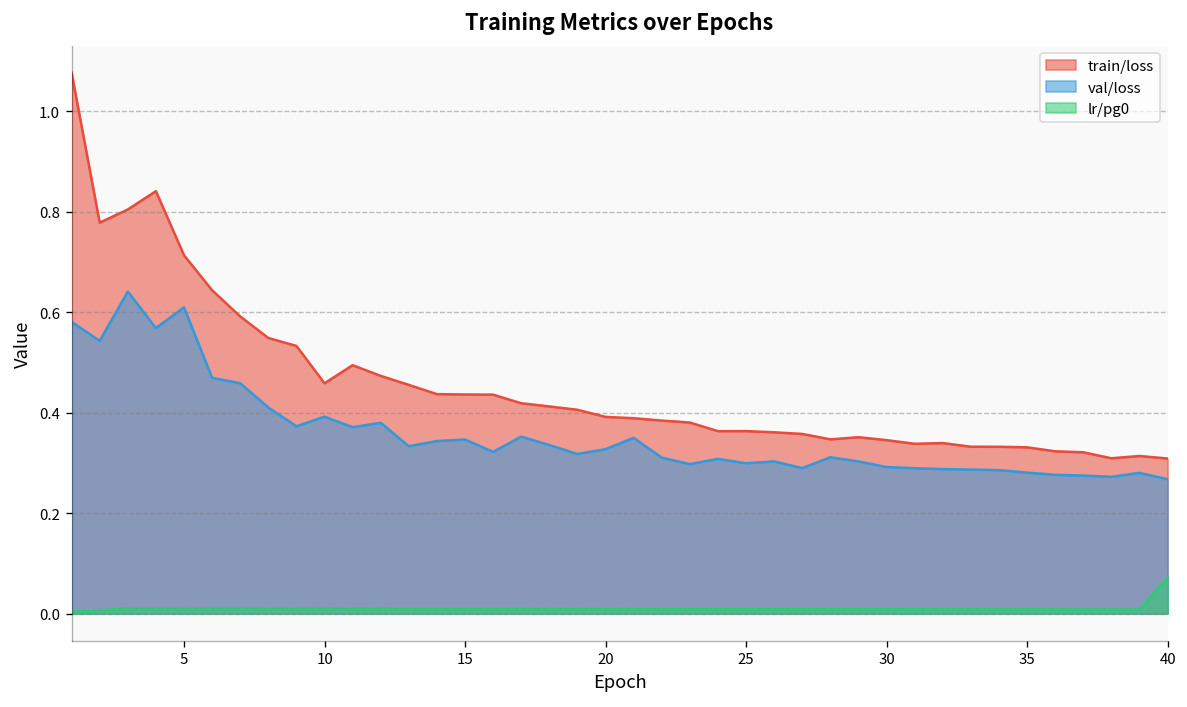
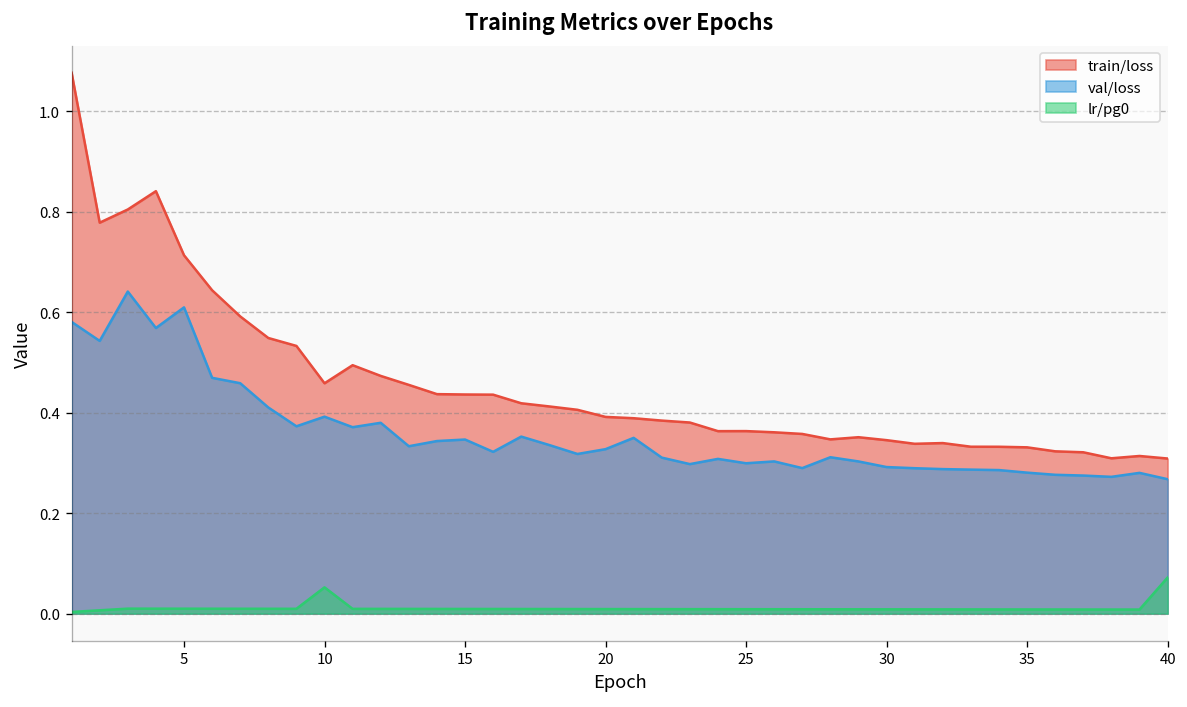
  {
    "train/loss": {
      "5": 0.71,
      "10": 0.46,
      "15": 0.44,
      "20": 0.39,
      "25": 0.36,
      "30": 0.35,
      "35": 0.33,
      "40": 0.31
    },
    "val/loss": {
      "5": 0.61,
      "10": 0.39,
      "15": 0.35,
      "20": 0.33,
      "25": 0.30,
      "30": 0.29,
      "35": 0.28,
      "40": 0.27
    },
    "lr/pg0": {
      "5": 0.01,
-     "10": 0.01,
+     "10": 0.05,
      "15": 0.01,
      "20": 0.01,
      "25": 0.01,
      "30": 0.01,
      "35": 0.01,
      "40": 0.07
    }
  }
